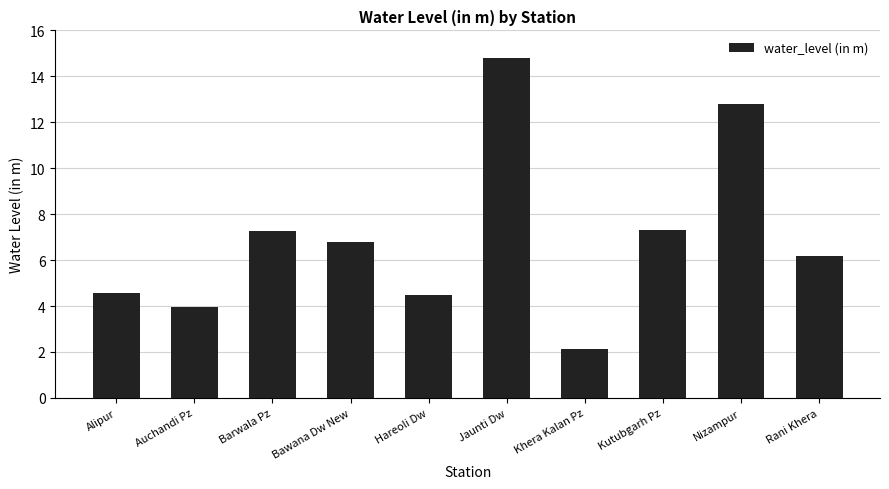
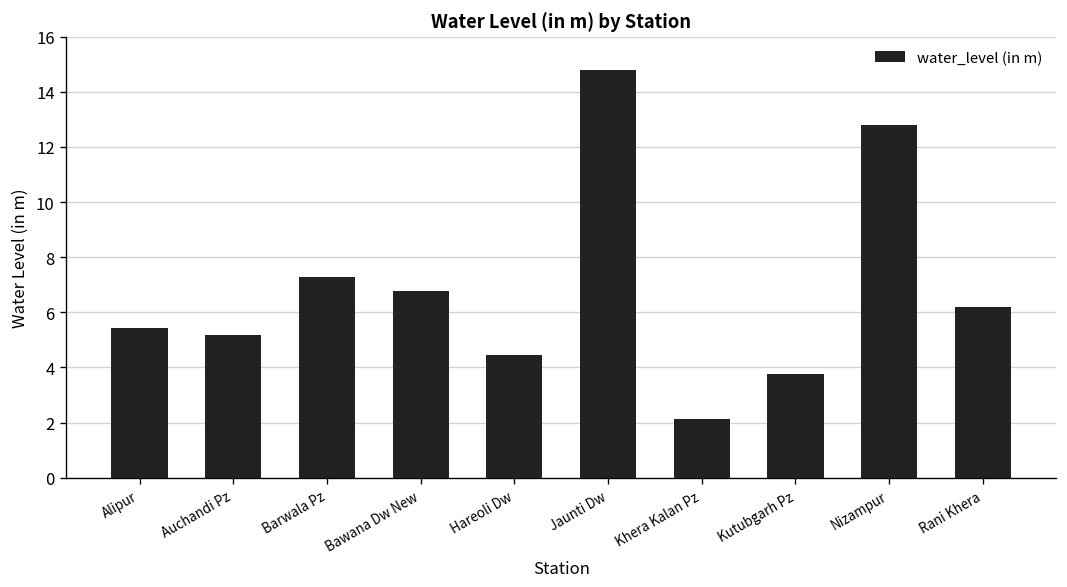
  {
-   "Alipur": 4.6,
-   "Auchandi Pz": 4.0,
+   "Alipur": 5.4,
+   "Auchandi Pz": 5.2,
    "Barwala Pz": 7.3,
    "Bawana Dw New": 6.8,
    "Hareoli Dw": 4.5,
    "Jaunti Dw": 14.8,
    "Khera Kalan Pz": 2.1,
-   "Kutubgarh Pz": 7.3,
+   "Kutubgarh Pz": 3.8,
    "Nizampur": 12.8,
    "Rani Khera": 6.2
  }
